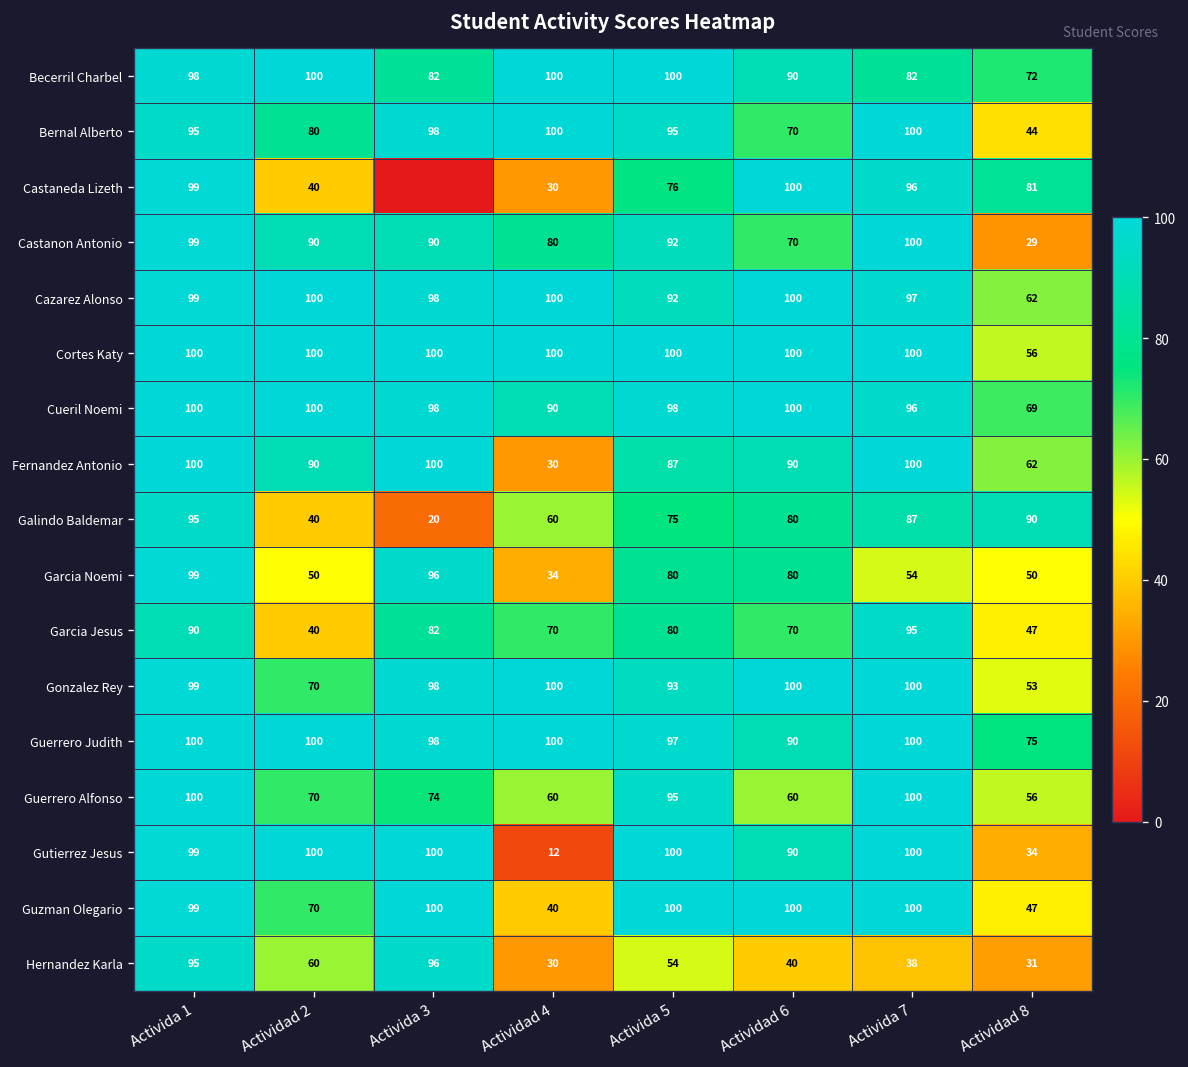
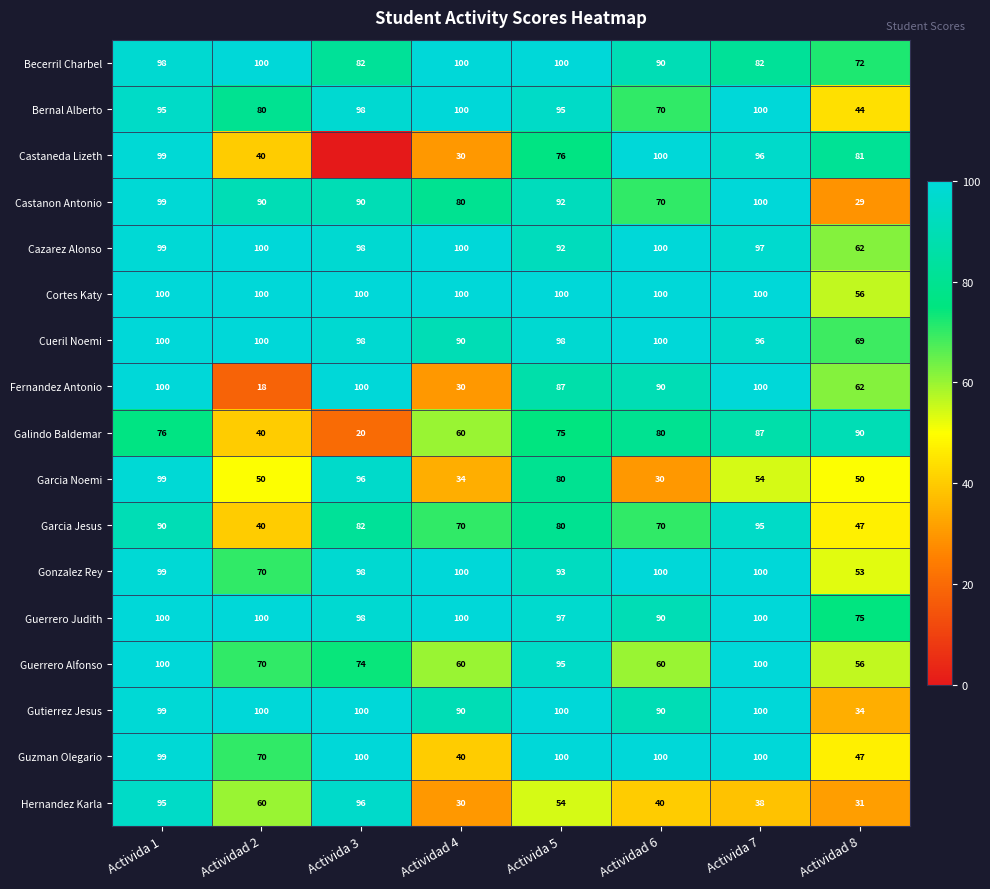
  {
    "Becerril Charbel": {
      "Activida 1": 98,
      "Actividad 2": 100,
      "Activida 3": 82,
      "Actividad 4": 100,
      "Activida 5": 100,
      "Actividad 6": 90,
      "Activida 7": 82,
      "Actividad 8": 72
    },
    "Bernal Alberto": {
      "Activida 1": 95,
      "Actividad 2": 80,
      "Activida 3": 98,
      "Actividad 4": 100,
      "Activida 5": 95,
      "Actividad 6": 70,
      "Activida 7": 100,
      "Actividad 8": 44
    },
    "Castaneda Lizeth": {
      "Activida 1": 99,
      "Actividad 2": 40,
      "Actividad 4": 30,
      "Activida 5": 76,
      "Actividad 6": 100,
      "Activida 7": 96,
      "Actividad 8": 81
    },
    "Castanon Antonio": {
      "Activida 1": 99,
      "Actividad 2": 90,
      "Activida 3": 90,
      "Actividad 4": 80,
      "Activida 5": 92,
      "Actividad 6": 70,
      "Activida 7": 100,
      "Actividad 8": 29
    },
    "Cazarez Alonso": {
      "Activida 1": 99,
      "Actividad 2": 100,
      "Activida 3": 98,
      "Actividad 4": 100,
      "Activida 5": 92,
      "Actividad 6": 100,
      "Activida 7": 97,
      "Actividad 8": 62
    },
    "Cortes Katy": {
      "Activida 1": 100,
      "Actividad 2": 100,
      "Activida 3": 100,
      "Actividad 4": 100,
      "Activida 5": 100,
      "Actividad 6": 100,
      "Activida 7": 100,
      "Actividad 8": 56
    },
    "Cueril Noemi": {
      "Activida 1": 100,
      "Actividad 2": 100,
      "Activida 3": 98,
      "Actividad 4": 90,
      "Activida 5": 98,
      "Actividad 6": 100,
      "Activida 7": 96,
      "Actividad 8": 69
    },
    "Fernandez Antonio": {
      "Activida 1": 100,
-     "Actividad 2": 90,
+     "Actividad 2": 18,
      "Activida 3": 100,
      "Actividad 4": 30,
      "Activida 5": 87,
      "Actividad 6": 90,
      "Activida 7": 100,
      "Actividad 8": 62
    },
    "Galindo Baldemar": {
-     "Activida 1": 95,
+     "Activida 1": 76,
      "Actividad 2": 40,
      "Activida 3": 20,
      "Actividad 4": 60,
      "Activida 5": 75,
      "Actividad 6": 80,
      "Activida 7": 87,
      "Actividad 8": 90
    },
    "Garcia Noemi": {
      "Activida 1": 99,
      "Actividad 2": 50,
      "Activida 3": 96,
      "Actividad 4": 34,
      "Activida 5": 80,
-     "Actividad 6": 80,
+     "Actividad 6": 30,
      "Activida 7": 54,
      "Actividad 8": 50
    },
    "Garcia Jesus": {
      "Activida 1": 90,
      "Actividad 2": 40,
      "Activida 3": 82,
      "Actividad 4": 70,
      "Activida 5": 80,
      "Actividad 6": 70,
      "Activida 7": 95,
      "Actividad 8": 47
    },
    "Gonzalez Rey": {
      "Activida 1": 99,
      "Actividad 2": 70,
      "Activida 3": 98,
      "Actividad 4": 100,
      "Activida 5": 93,
      "Actividad 6": 100,
      "Activida 7": 100,
      "Actividad 8": 53
    },
    "Guerrero Judith": {
      "Activida 1": 100,
      "Actividad 2": 100,
      "Activida 3": 98,
      "Actividad 4": 100,
      "Activida 5": 97,
      "Actividad 6": 90,
      "Activida 7": 100,
      "Actividad 8": 75
    },
    "Guerrero Alfonso": {
      "Activida 1": 100,
      "Actividad 2": 70,
      "Activida 3": 74,
      "Actividad 4": 60,
      "Activida 5": 95,
      "Actividad 6": 60,
      "Activida 7": 100,
      "Actividad 8": 56
    },
    "Gutierrez Jesus": {
      "Activida 1": 99,
      "Actividad 2": 100,
      "Activida 3": 100,
-     "Actividad 4": 12,
+     "Actividad 4": 90,
      "Activida 5": 100,
      "Actividad 6": 90,
      "Activida 7": 100,
      "Actividad 8": 34
    },
    "Guzman Olegario": {
      "Activida 1": 99,
      "Actividad 2": 70,
      "Activida 3": 100,
      "Actividad 4": 40,
      "Activida 5": 100,
      "Actividad 6": 100,
      "Activida 7": 100,
      "Actividad 8": 47
    },
    "Hernandez Karla": {
      "Activida 1": 95,
      "Actividad 2": 60,
      "Activida 3": 96,
      "Actividad 4": 30,
      "Activida 5": 54,
      "Actividad 6": 40,
      "Activida 7": 38,
      "Actividad 8": 31
    }
  }
